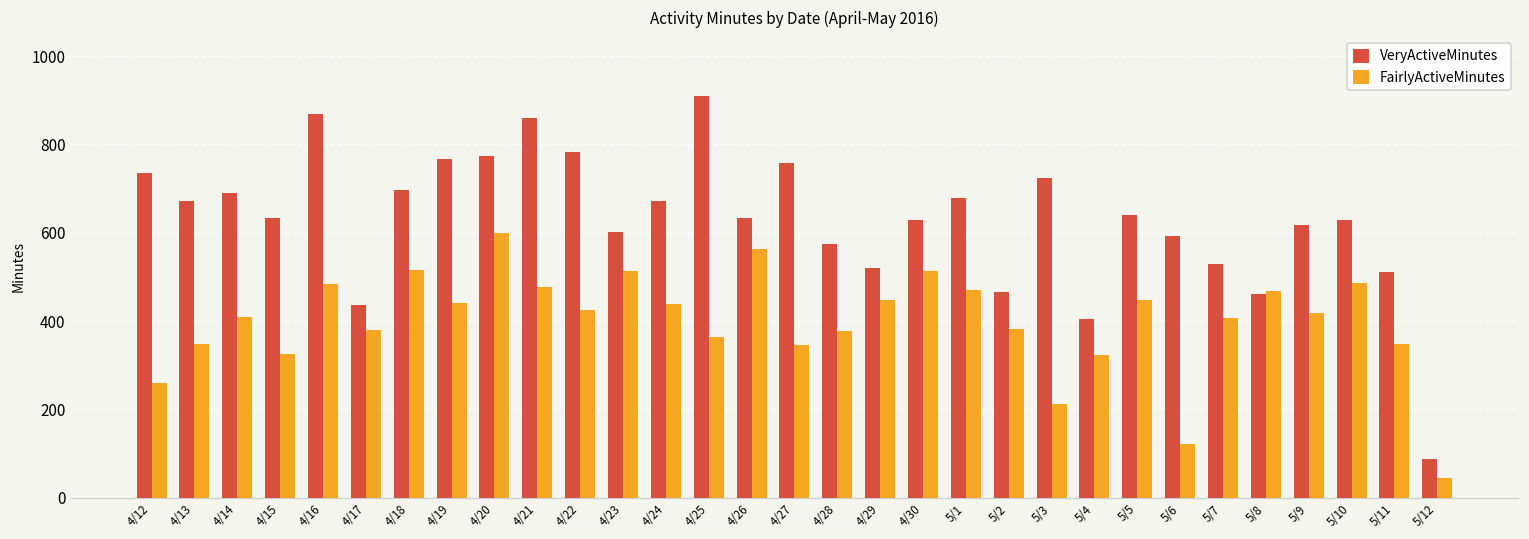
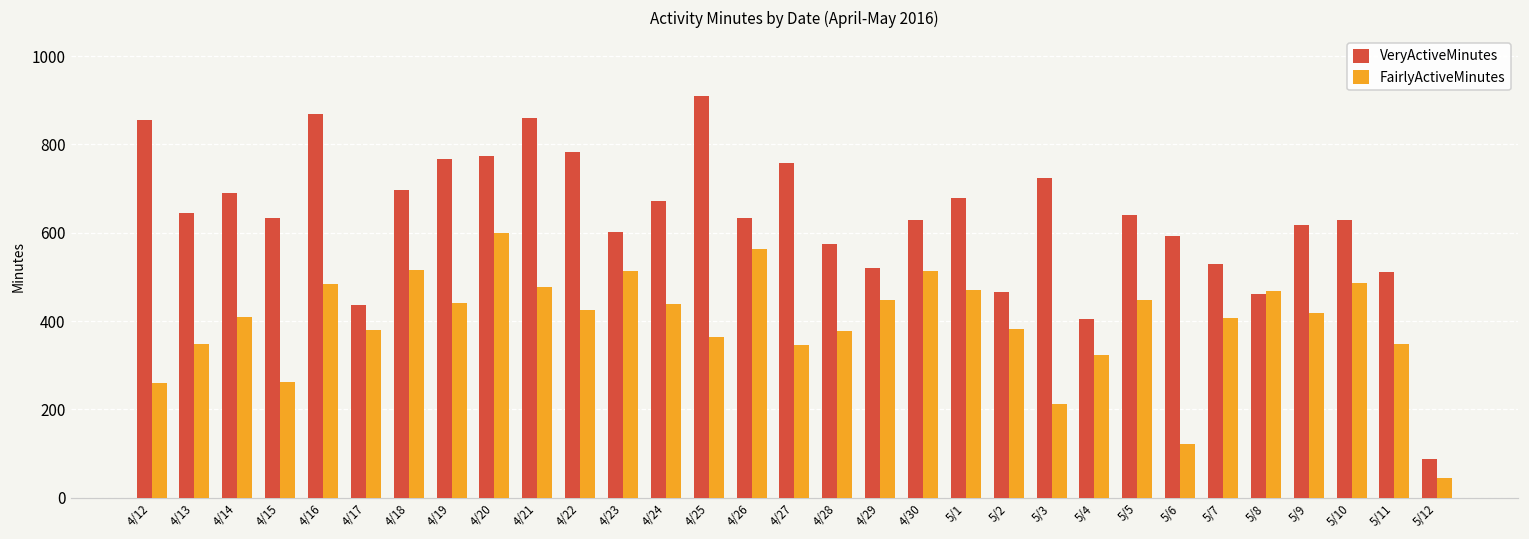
  {
    "VeryActiveMinutes": {
-     "4/12": 740,
-     "4/13": 670,
+     "4/12": 860,
+     "4/13": 640,
      "4/14": 690,
      "4/15": 630,
      "4/16": 870,
      "4/17": 440,
      "4/18": 700,
      "4/19": 770,
      "4/20": 770,
      "4/21": 860,
      "4/22": 780,
      "4/23": 600,
      "4/24": 670,
      "4/25": 910,
      "4/26": 630,
      "4/27": 760,
      "4/28": 580,
      "4/29": 520,
      "4/30": 630,
      "5/1": 680,
      "5/2": 470,
      "5/3": 720,
      "5/4": 410,
      "5/5": 640,
      "5/6": 590,
      "5/7": 530,
      "5/8": 460,
      "5/9": 620,
      "5/10": 630,
      "5/11": 510,
      "5/12": 90
    },
    "FairlyActiveMinutes": {
      "4/12": 260,
      "4/13": 350,
      "4/14": 410,
-     "4/15": 330,
+     "4/15": 260,
      "4/16": 480,
      "4/17": 380,
      "4/18": 520,
      "4/19": 440,
      "4/20": 600,
      "4/21": 480,
      "4/22": 420,
      "4/23": 510,
      "4/24": 440,
      "4/25": 360,
      "4/26": 560,
      "4/27": 350,
      "4/28": 380,
      "4/29": 450,
      "4/30": 510,
      "5/1": 470,
      "5/2": 380,
      "5/3": 210,
      "5/4": 320,
      "5/5": 450,
      "5/6": 120,
      "5/7": 410,
      "5/8": 470,
      "5/9": 420,
      "5/10": 490,
      "5/11": 350,
      "5/12": 50
    }
  }
